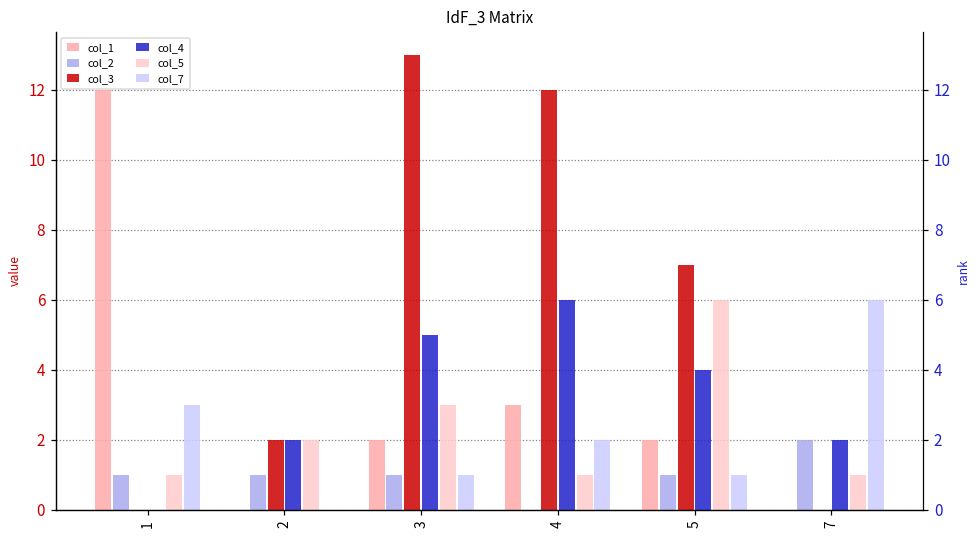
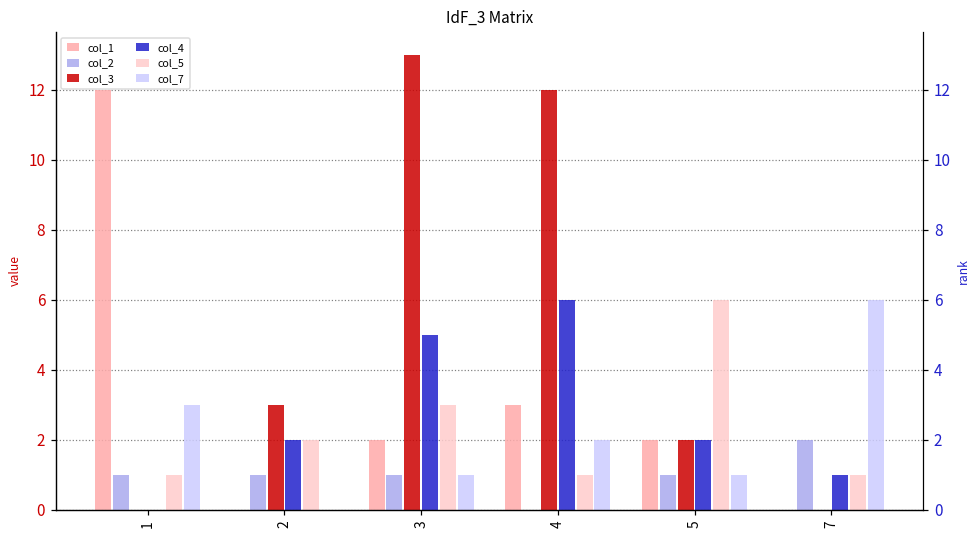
  {
    "col_3": {
      "1": 0,
-     "2": 2,
+     "2": 3,
      "3": 13,
      "4": 12,
-     "5": 7,
+     "5": 2,
      "7": 0
    },
    "col_4": {
      "1": 0,
      "2": 2,
      "3": 5,
      "4": 6,
-     "5": 4,
-     "7": 2
+     "5": 2,
+     "7": 1
    }
  }
